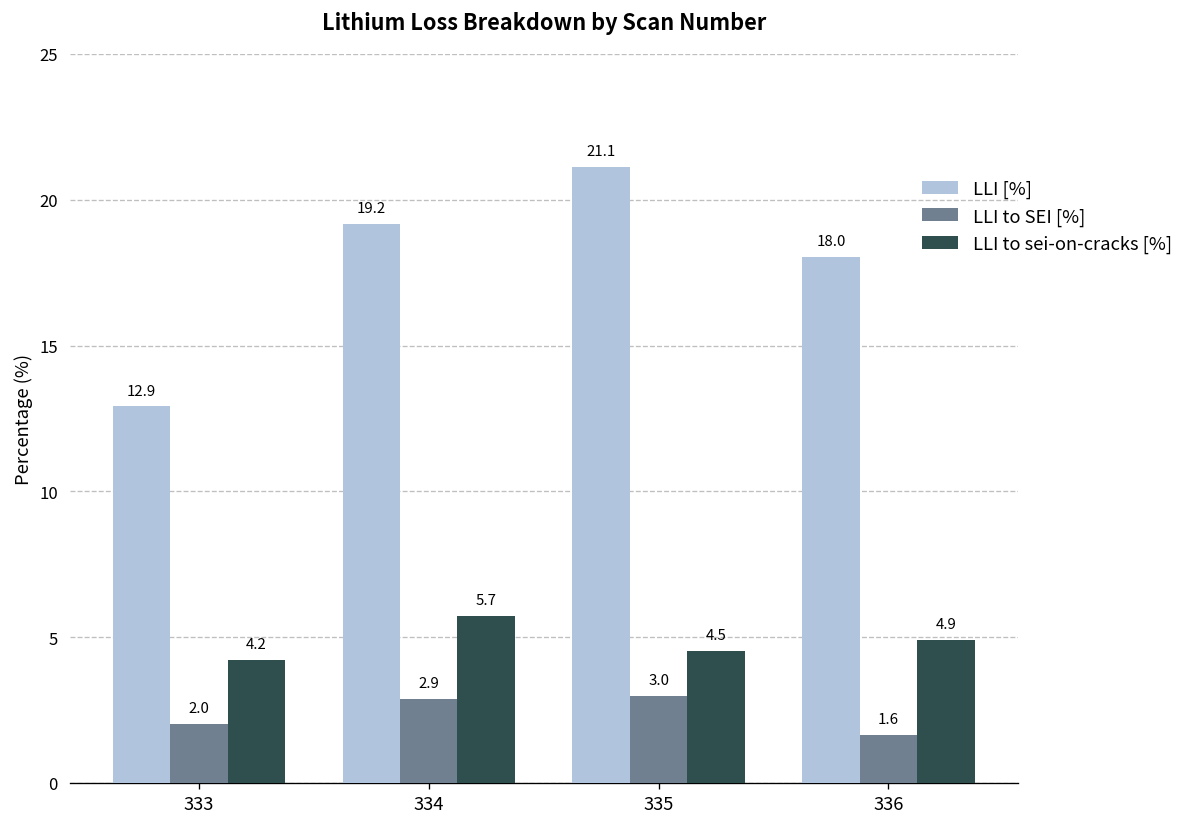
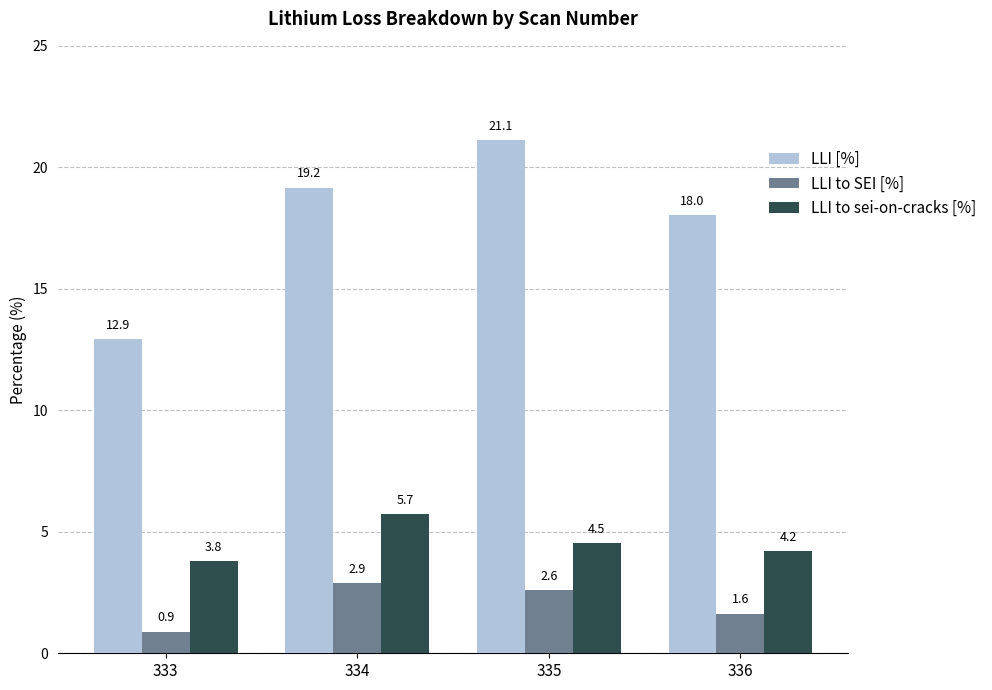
  {
    "LLI [%]": {
      "333": 12.9,
      "334": 19.2,
      "335": 21.1,
      "336": 18.0
    },
    "LLI to SEI [%]": {
-     "333": 2.0,
+     "333": 0.9,
      "334": 2.9,
-     "335": 3.0,
+     "335": 2.6,
      "336": 1.6
    },
    "LLI to sei-on-cracks [%]": {
-     "333": 4.2,
+     "333": 3.8,
      "334": 5.7,
      "335": 4.5,
-     "336": 4.9
+     "336": 4.2
    }
  }
